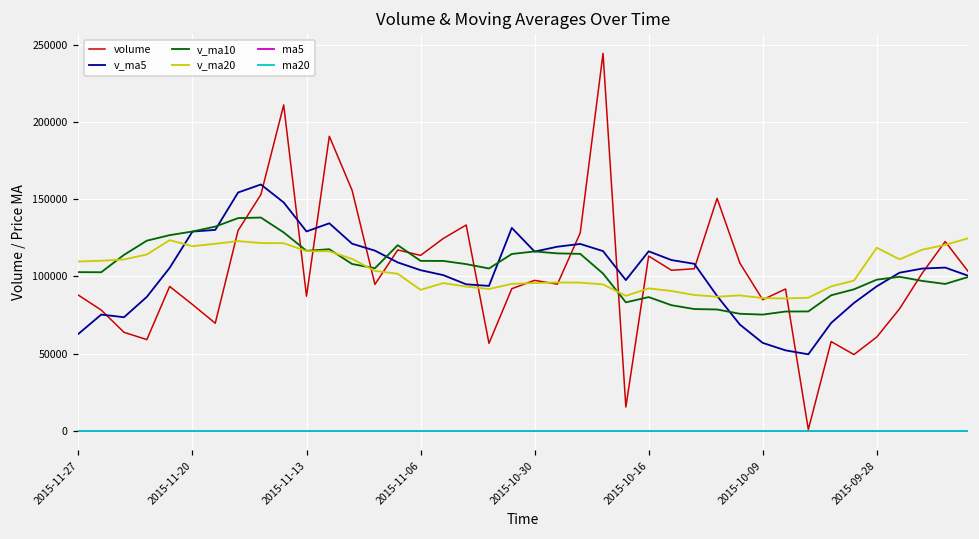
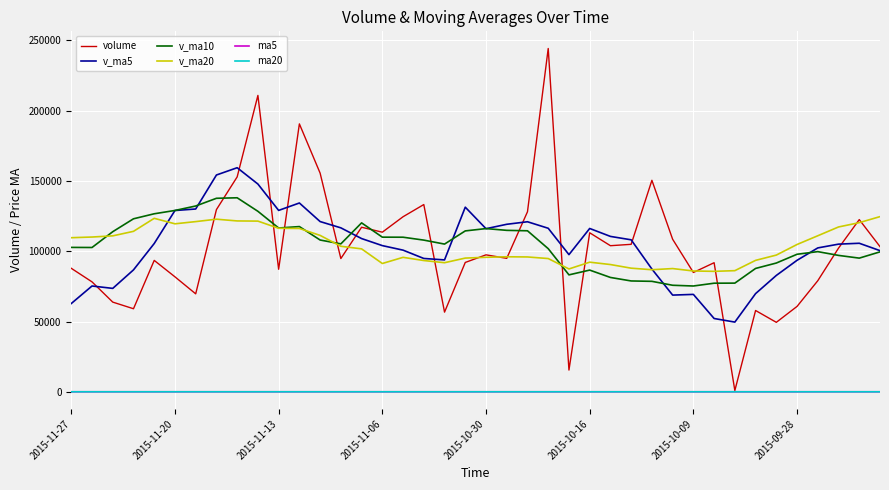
  {
    "volume": {
      "2015-11-27": 88000,
      "2015-11-20": 82000,
      "2015-11-13": 87000,
      "2015-11-06": 114000,
      "2015-10-16": 113000,
      "2015-09-28": 61000
    },
    "v_ma5": {
      "2015-11-27": 63000,
      "2015-11-13": 129000,
      "2015-11-06": 104000,
      "2015-10-16": 116000,
-     "2015-10-09": 57000,
+     "2015-10-09": 69000,
      "2015-09-28": 94000
    },
    "v_ma10": {
      "2015-11-27": 103000,
      "2015-11-06": 110000,
      "2015-10-16": 87000,
      "2015-10-09": 75000,
      "2015-09-28": 98000
    },
    "v_ma20": {
      "2015-11-27": 110000,
      "2015-11-20": 120000,
      "2015-11-06": 91000,
      "2015-10-16": 92000,
-     "2015-09-28": 119000
+     "2015-09-28": 105000
    },
    "ma20": {
      "2015-11-27": 0,
      "2015-11-20": 0,
      "2015-11-13": 0,
      "2015-11-06": 0,
      "2015-10-30": 0,
      "2015-10-16": 0,
      "2015-10-09": 0,
      "2015-09-28": 0
    }
  }
